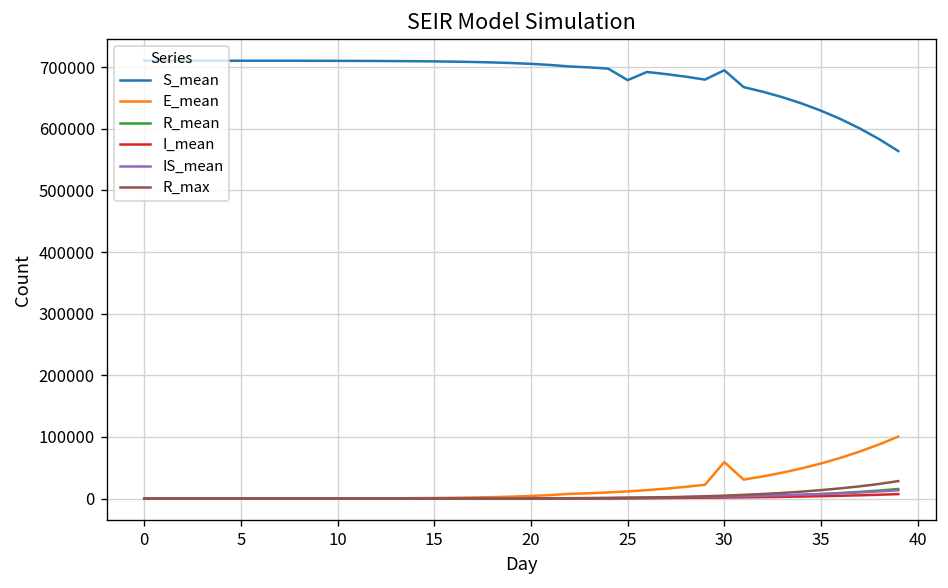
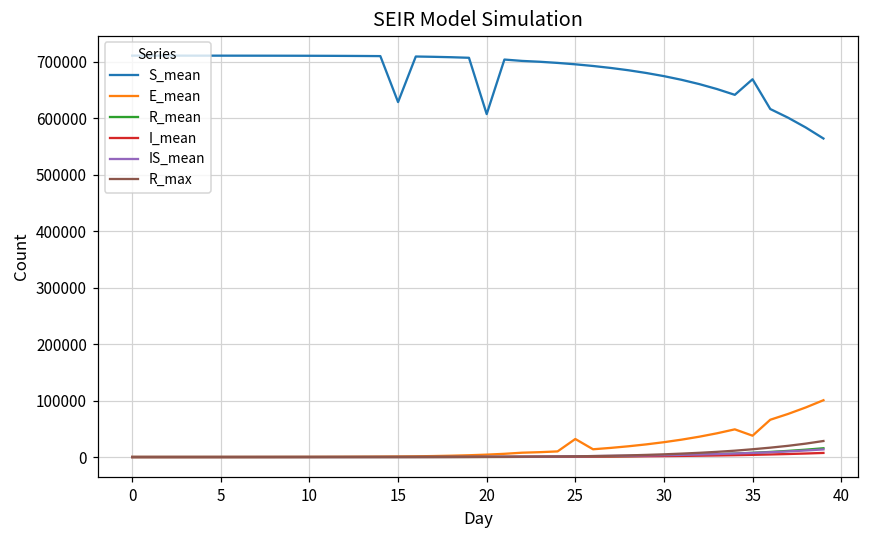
  {
    "S_mean": {
      "5": 710000,
      "10": 710000,
-     "15": 710000,
-     "20": 710000,
-     "25": 680000,
-     "30": 700000,
-     "35": 630000
+     "15": 630000,
+     "20": 610000,
+     "25": 700000,
+     "30": 670000,
+     "35": 670000
    },
    "E_mean": {
-     "25": 10000,
-     "30": 60000,
-     "35": 60000
+     "25": 30000,
+     "30": 30000,
+     "35": 40000
    },
    "R_max": {
      "35": 10000
    }
  }
